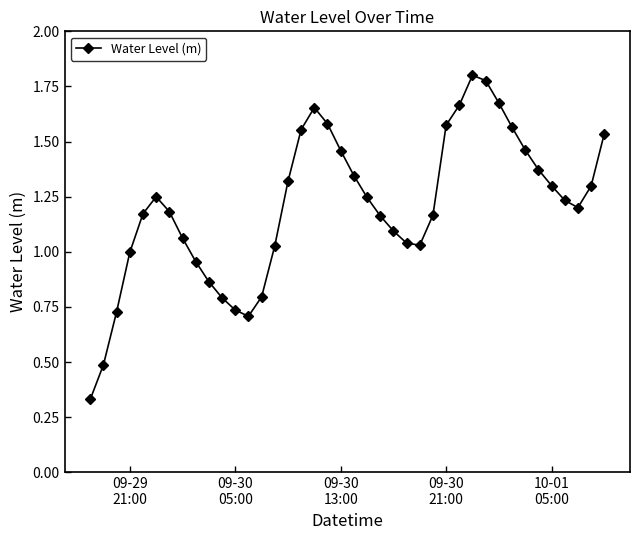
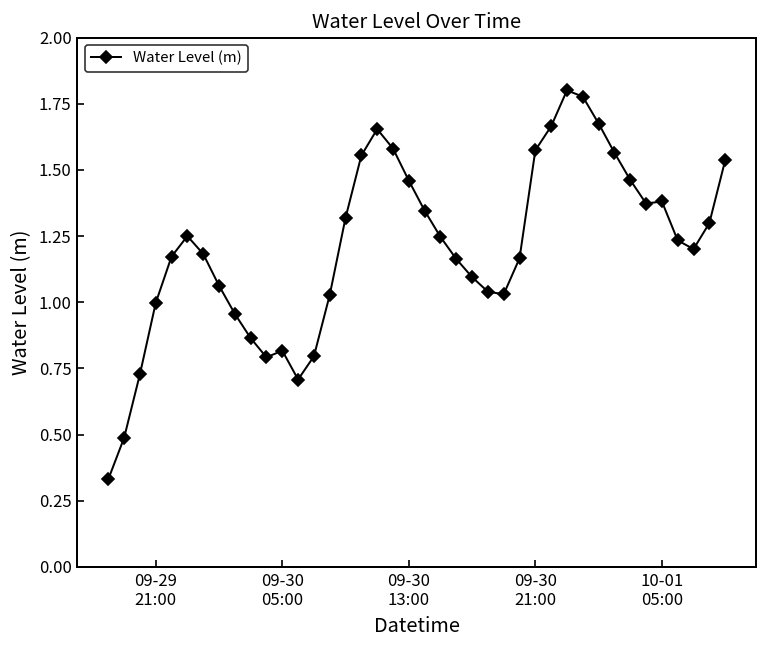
  {
    "09-29 21:00": 1.00,
-   "09-30 05:00": 0.74,
+   "09-30 05:00": 0.82,
    "09-30 13:00": 1.46,
    "09-30 21:00": 1.57,
-   "10-01 05:00": 1.30
+   "10-01 05:00": 1.38
  }
